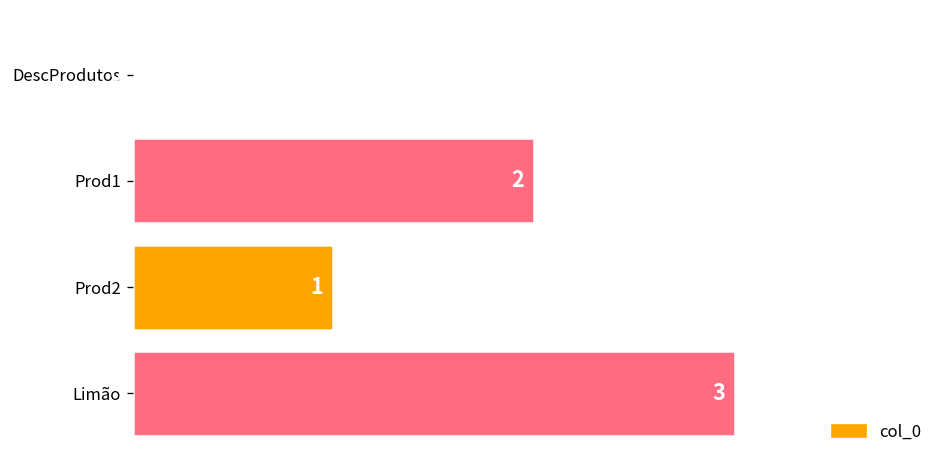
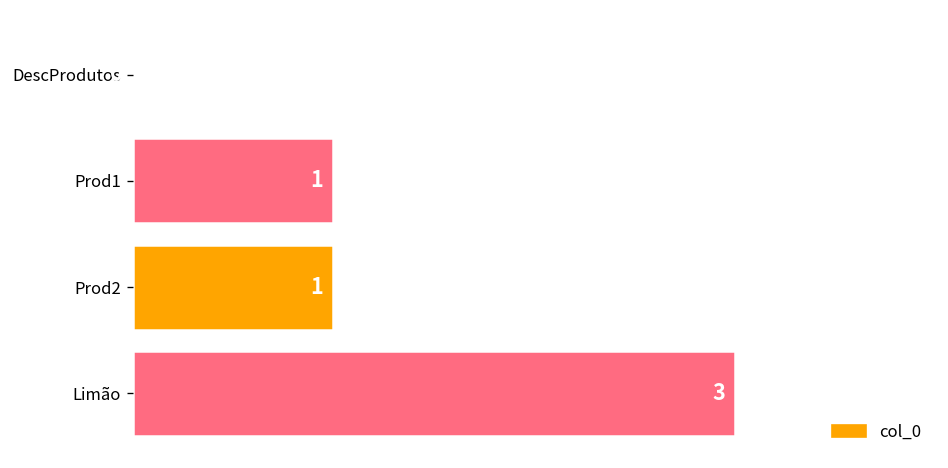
  {
-   "Prod1": 2,
+   "Prod1": 1,
    "Prod2": 1,
    "Limão": 3
  }
